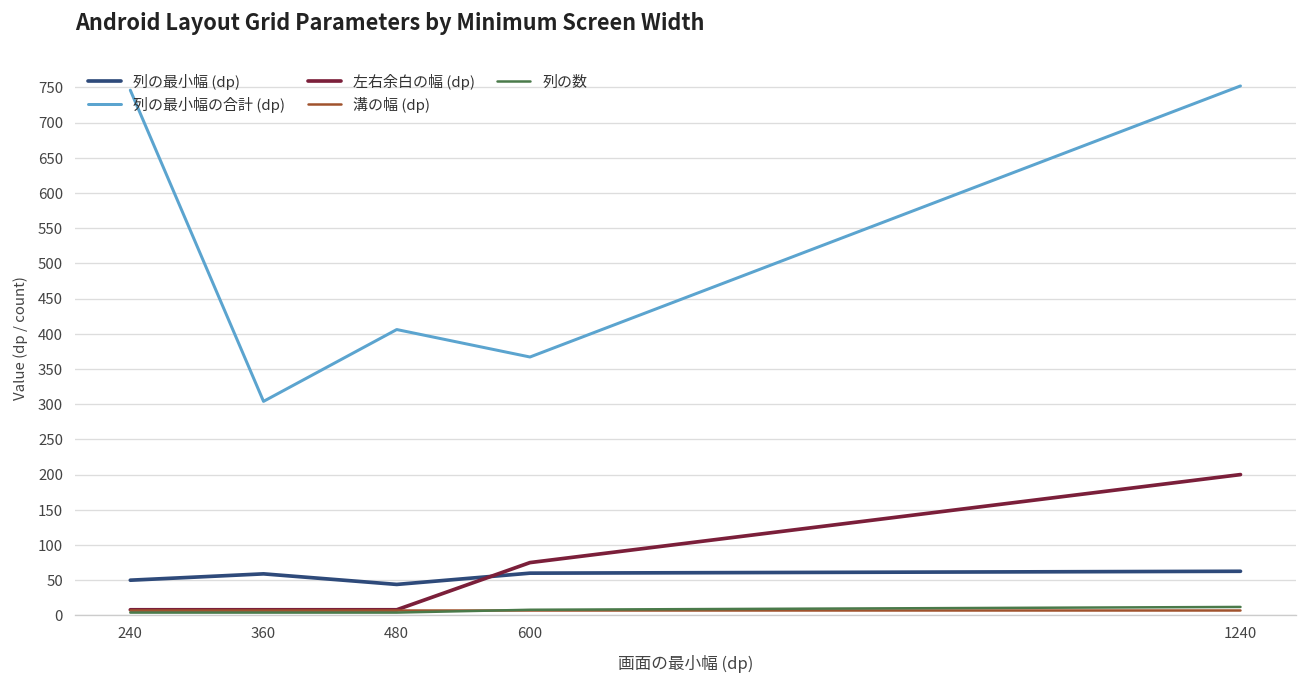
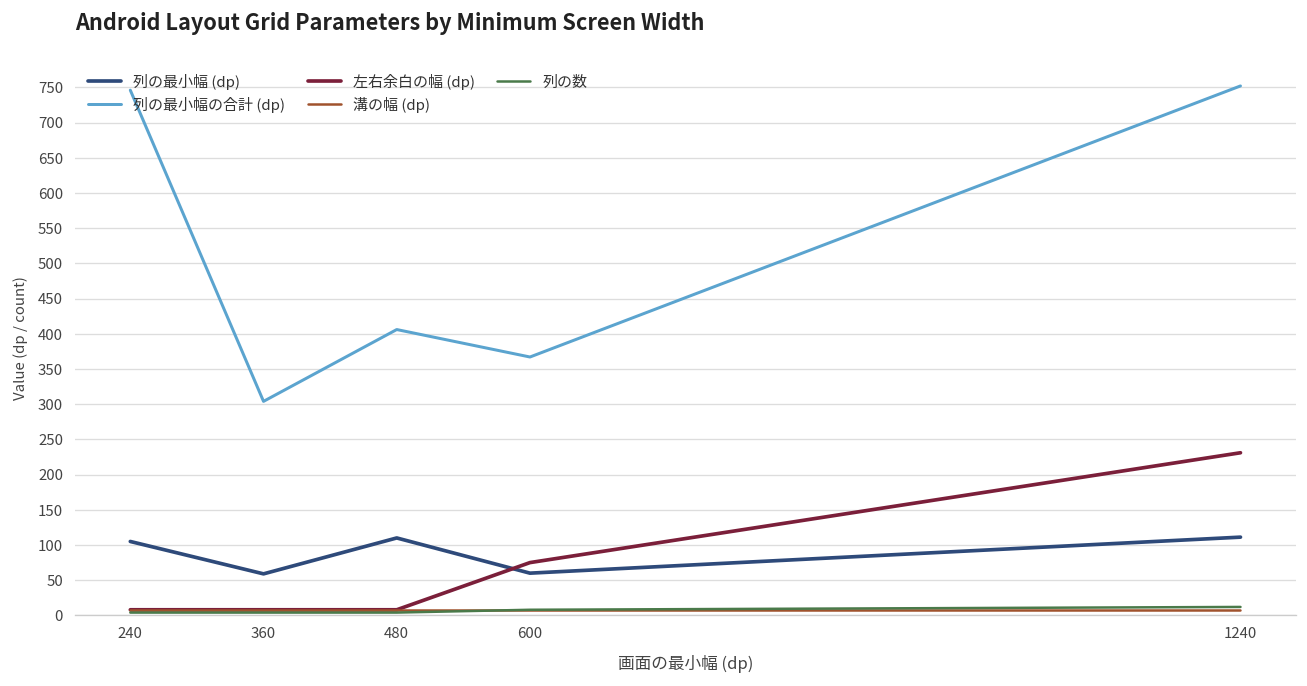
  {
    "列の最小幅 (dp)": {
-     "240": 50,
+     "240": 110,
      "360": 60,
-     "480": 40,
+     "480": 110,
      "600": 60,
-     "1240": 60
+     "1240": 110
    },
    "列の最小幅の合計 (dp)": {
      "240": 750,
      "360": 300,
      "480": 410,
      "600": 370,
      "1240": 750
    },
    "左右余白の幅 (dp)": {
      "600": 80,
-     "1240": 200
+     "1240": 230
    }
  }
